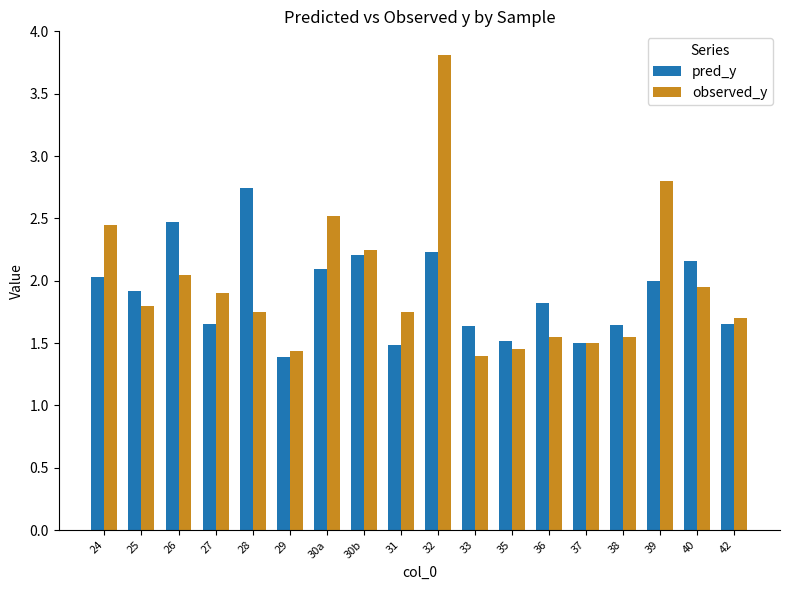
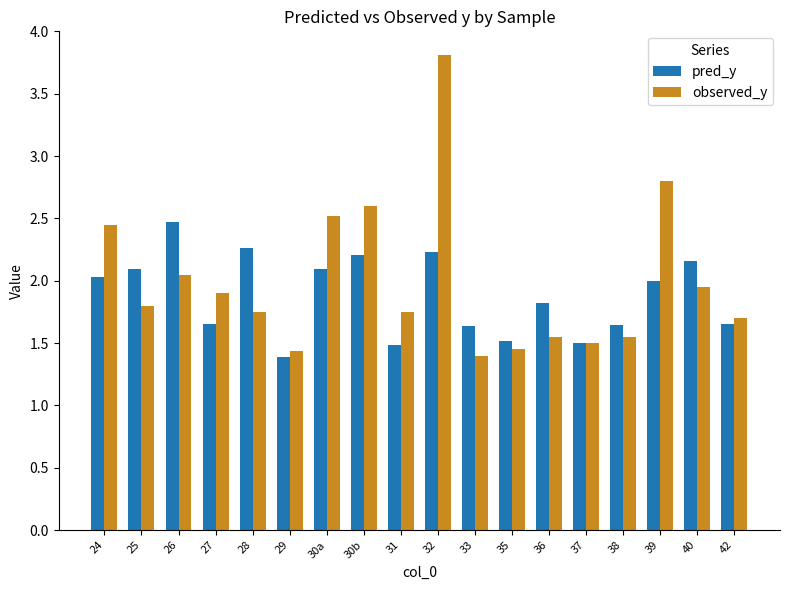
  {
    "pred_y": {
      "24": 2.03,
-     "25": 1.92,
+     "25": 2.10,
      "26": 2.47,
      "27": 1.65,
-     "28": 2.74,
+     "28": 2.26,
      "29": 1.39,
      "30a": 2.10,
      "30b": 2.21,
      "31": 1.48,
      "32": 2.23,
      "33": 1.64,
      "35": 1.52,
      "36": 1.82,
      "37": 1.50,
      "38": 1.65,
      "39": 1.99,
      "40": 2.16,
      "42": 1.65
    },
    "observed_y": {
      "24": 2.45,
      "25": 1.80,
      "26": 2.05,
      "27": 1.90,
      "28": 1.75,
      "29": 1.44,
      "30a": 2.52,
-     "30b": 2.25,
+     "30b": 2.60,
      "31": 1.75,
      "32": 3.81,
      "33": 1.40,
      "35": 1.45,
      "36": 1.55,
      "37": 1.50,
      "38": 1.55,
      "39": 2.80,
      "40": 1.95,
      "42": 1.70
    }
  }
